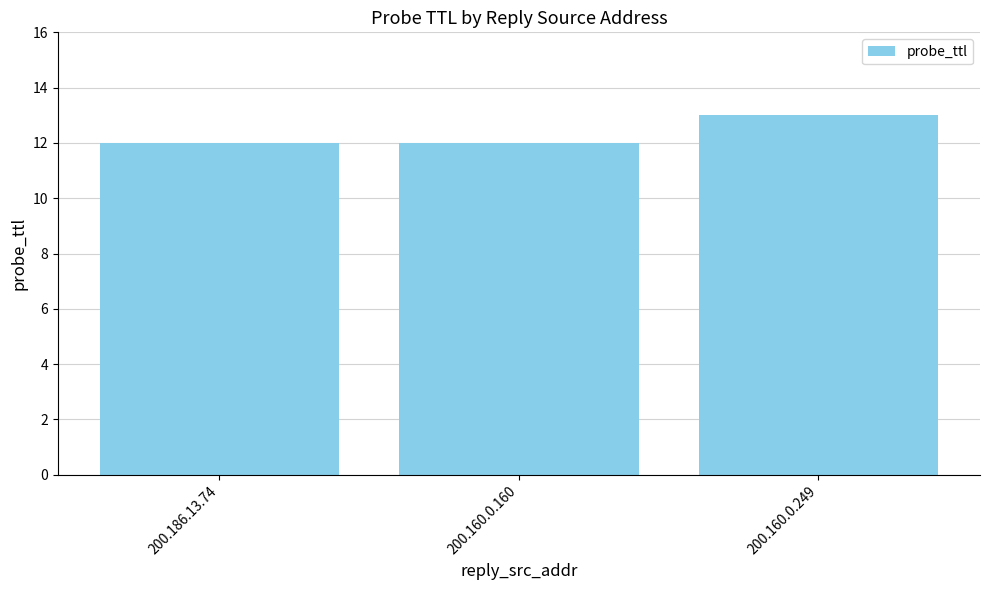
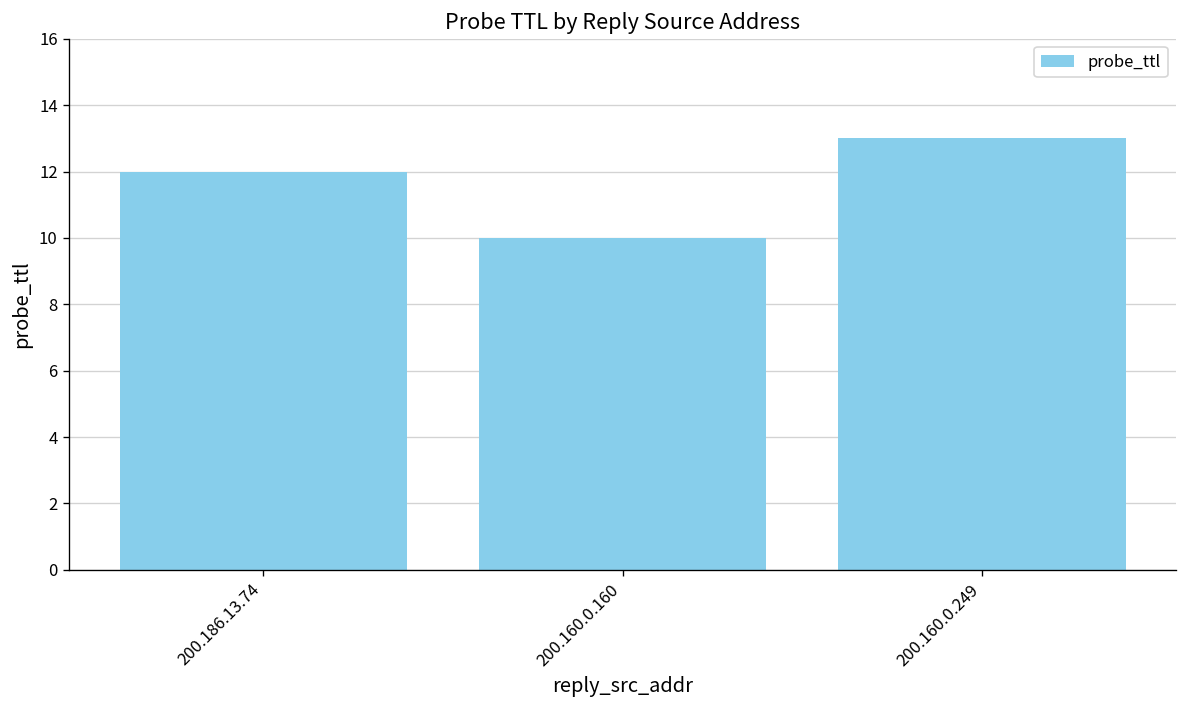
  {
    "200.186.13.74": 12,
-   "200.160.0.160": 12,
+   "200.160.0.160": 10,
    "200.160.0.249": 13
  }
